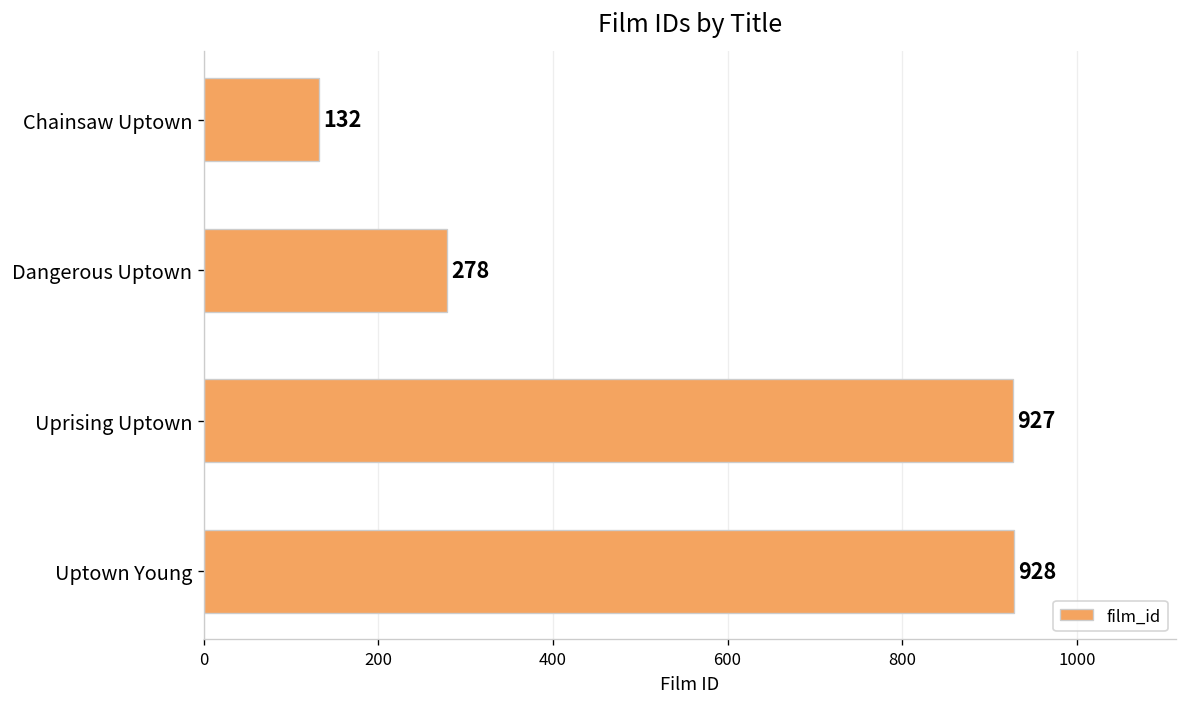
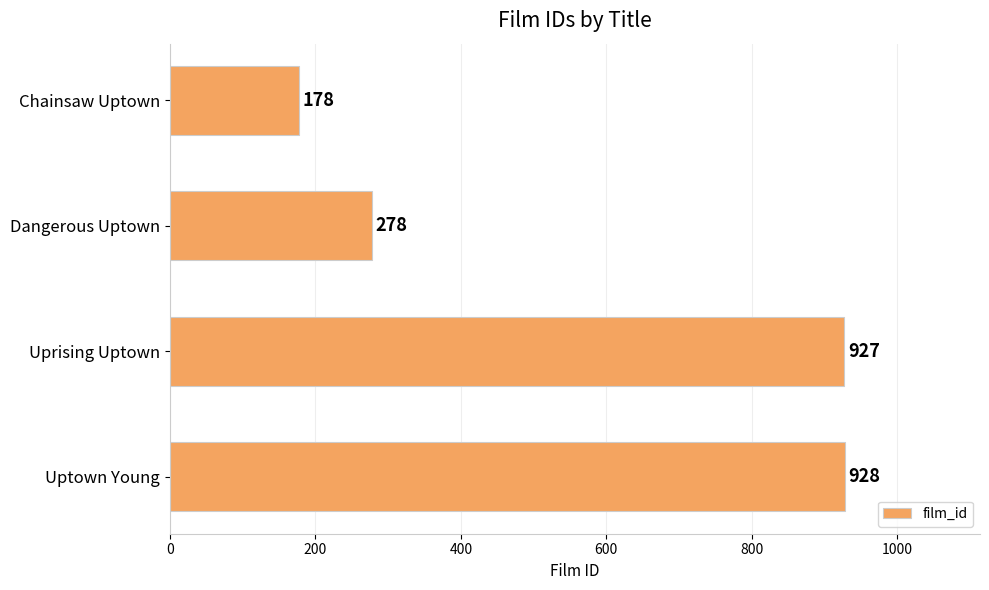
  {
-   "Chainsaw Uptown": 132,
+   "Chainsaw Uptown": 178,
    "Dangerous Uptown": 278,
    "Uprising Uptown": 927,
    "Uptown Young": 928
  }
